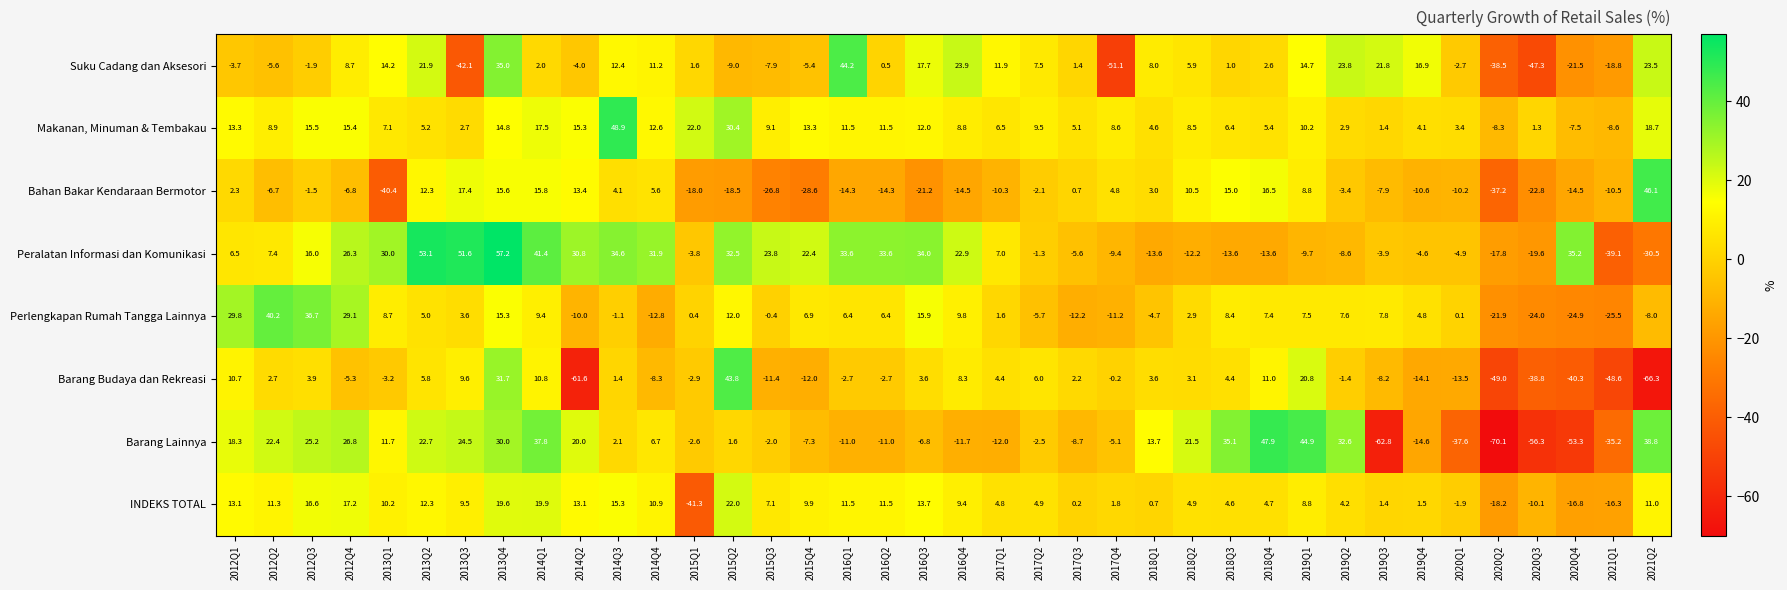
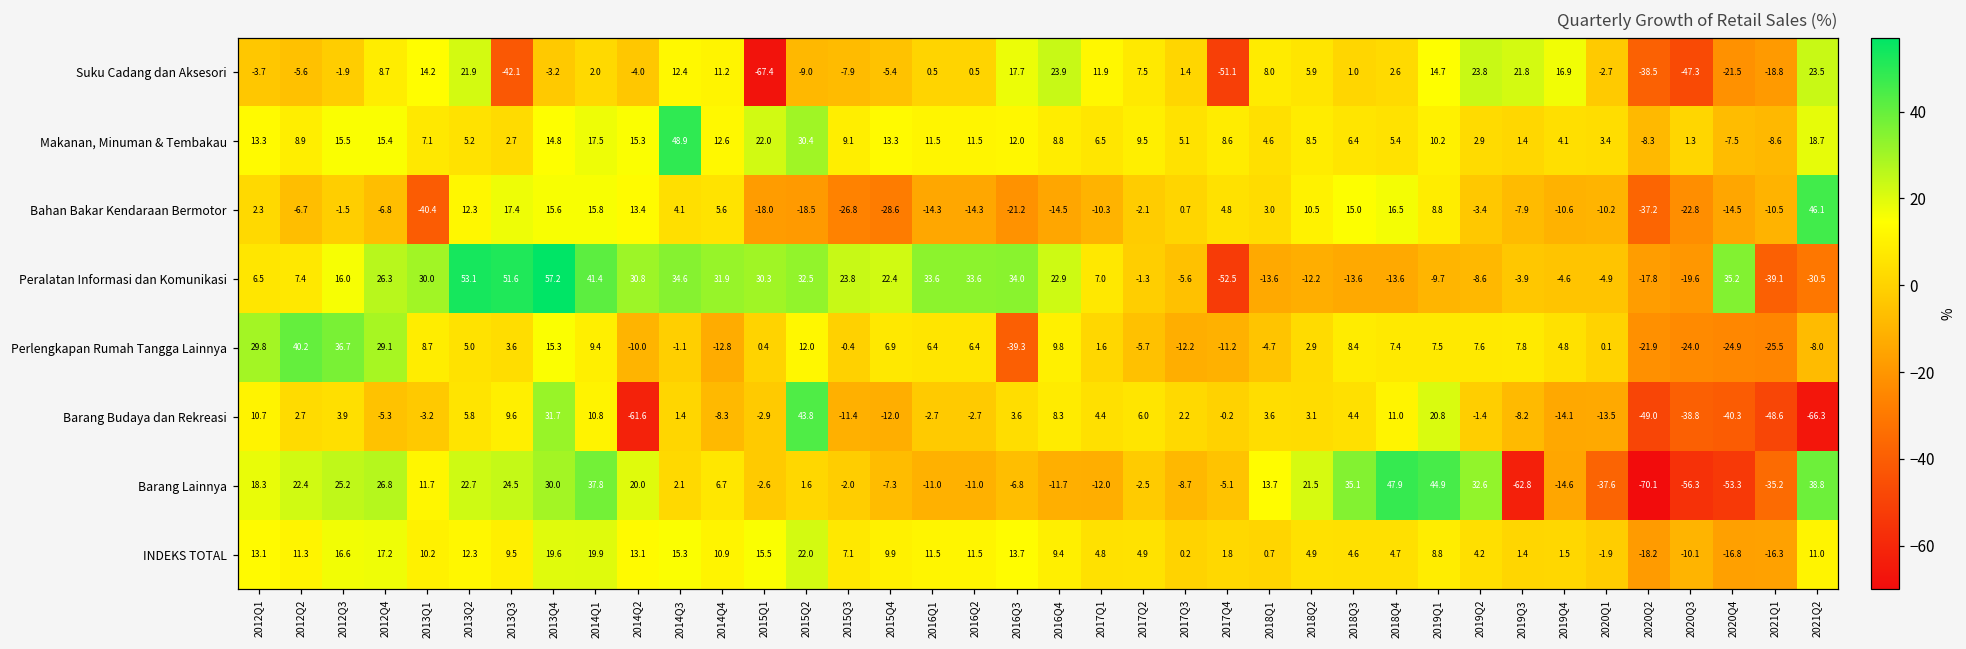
  {
    "Suku Cadang dan Aksesori": {
      "2012Q1": -3.7,
      "2012Q2": -5.6,
      "2012Q3": -1.9,
      "2012Q4": 8.7,
      "2013Q1": 14.2,
      "2013Q2": 21.9,
      "2013Q3": -42.1,
-     "2013Q4": 35.0,
+     "2013Q4": -3.2,
      "2014Q1": 2.0,
      "2014Q2": -4.0,
      "2014Q3": 12.4,
      "2014Q4": 11.2,
-     "2015Q1": 1.6,
+     "2015Q1": -67.4,
      "2015Q2": -9.0,
      "2015Q3": -7.9,
      "2015Q4": -5.4,
-     "2016Q1": 44.2,
+     "2016Q1": 0.5,
      "2016Q2": 0.5,
      "2016Q3": 17.7,
      "2016Q4": 23.9,
      "2017Q1": 11.9,
      "2017Q2": 7.5,
      "2017Q3": 1.4,
      "2017Q4": -51.1,
      "2018Q1": 8.0,
      "2018Q2": 5.9,
      "2018Q3": 1.0,
      "2018Q4": 2.6,
      "2019Q1": 14.7,
      "2019Q2": 23.8,
      "2019Q3": 21.8,
      "2019Q4": 16.9,
      "2020Q1": -2.7,
      "2020Q2": -38.5,
      "2020Q3": -47.3,
      "2020Q4": -21.5,
      "2021Q1": -18.8,
      "2021Q2": 23.5
    },
    "Peralatan Informasi dan Komunikasi": {
      "2012Q1": 6.5,
      "2012Q2": 7.4,
      "2012Q3": 16.0,
      "2012Q4": 26.3,
      "2013Q1": 30.0,
      "2013Q2": 53.1,
      "2013Q3": 51.6,
      "2013Q4": 57.2,
      "2014Q1": 41.4,
      "2014Q2": 30.8,
      "2014Q3": 34.6,
      "2014Q4": 31.9,
-     "2015Q1": -3.8,
+     "2015Q1": 30.3,
      "2015Q2": 32.5,
      "2015Q3": 23.8,
      "2015Q4": 22.4,
      "2016Q1": 33.6,
      "2016Q2": 33.6,
      "2016Q3": 34.0,
      "2016Q4": 22.9,
      "2017Q1": 7.0,
      "2017Q2": -1.3,
      "2017Q3": -5.6,
-     "2017Q4": -9.4,
+     "2017Q4": -52.5,
      "2018Q1": -13.6,
      "2018Q2": -12.2,
      "2018Q3": -13.6,
      "2018Q4": -13.6,
      "2019Q1": -9.7,
      "2019Q2": -8.6,
      "2019Q3": -3.9,
      "2019Q4": -4.6,
      "2020Q1": -4.9,
      "2020Q2": -17.8,
      "2020Q3": -19.6,
      "2020Q4": 35.2,
      "2021Q1": -39.1,
      "2021Q2": -30.5
    },
    "Perlengkapan Rumah Tangga Lainnya": {
      "2012Q1": 29.8,
      "2012Q2": 40.2,
      "2012Q3": 36.7,
      "2012Q4": 29.1,
      "2013Q1": 8.7,
      "2013Q2": 5.0,
      "2013Q3": 3.6,
      "2013Q4": 15.3,
      "2014Q1": 9.4,
      "2014Q2": -10.0,
      "2014Q3": -1.1,
      "2014Q4": -12.8,
      "2015Q1": 0.4,
      "2015Q2": 12.0,
      "2015Q3": -0.4,
      "2015Q4": 6.9,
      "2016Q1": 6.4,
      "2016Q2": 6.4,
-     "2016Q3": 15.9,
+     "2016Q3": -39.3,
      "2016Q4": 9.8,
      "2017Q1": 1.6,
      "2017Q2": -5.7,
      "2017Q3": -12.2,
      "2017Q4": -11.2,
      "2018Q1": -4.7,
      "2018Q2": 2.9,
      "2018Q3": 8.4,
      "2018Q4": 7.4,
      "2019Q1": 7.5,
      "2019Q2": 7.6,
      "2019Q3": 7.8,
      "2019Q4": 4.8,
      "2020Q1": 0.1,
      "2020Q2": -21.9,
      "2020Q3": -24.0,
      "2020Q4": -24.9,
      "2021Q1": -25.5,
      "2021Q2": -8.0
    },
    "INDEKS TOTAL": {
      "2012Q1": 13.1,
      "2012Q2": 11.3,
      "2012Q3": 16.6,
      "2012Q4": 17.2,
      "2013Q1": 10.2,
      "2013Q2": 12.3,
      "2013Q3": 9.5,
      "2013Q4": 19.6,
      "2014Q1": 19.9,
      "2014Q2": 13.1,
      "2014Q3": 15.3,
      "2014Q4": 10.9,
-     "2015Q1": -41.3,
+     "2015Q1": 15.5,
      "2015Q2": 22.0,
      "2015Q3": 7.1,
      "2015Q4": 9.9,
      "2016Q1": 11.5,
      "2016Q2": 11.5,
      "2016Q3": 13.7,
      "2016Q4": 9.4,
      "2017Q1": 4.8,
      "2017Q2": 4.9,
      "2017Q3": 0.2,
      "2017Q4": 1.8,
      "2018Q1": 0.7,
      "2018Q2": 4.9,
      "2018Q3": 4.6,
      "2018Q4": 4.7,
      "2019Q1": 8.8,
      "2019Q2": 4.2,
      "2019Q3": 1.4,
      "2019Q4": 1.5,
      "2020Q1": -1.9,
      "2020Q2": -18.2,
      "2020Q3": -10.1,
      "2020Q4": -16.8,
      "2021Q1": -16.3,
      "2021Q2": 11.0
    }
  }
